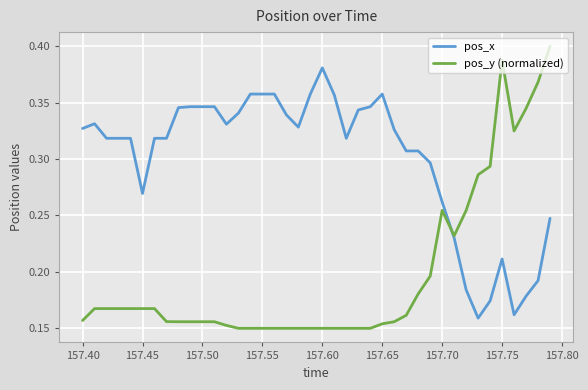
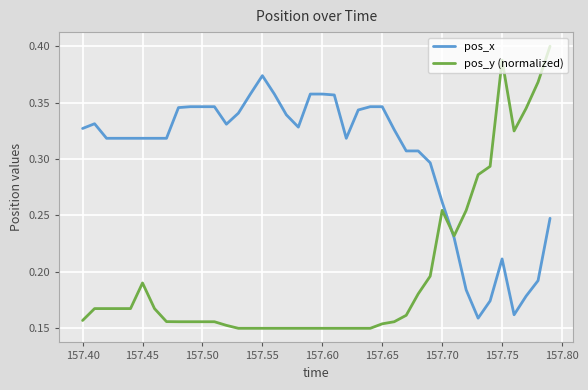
  {
    "pos_x": {
      "157.40": 0.327,
-     "157.45": 0.270,
+     "157.45": 0.318,
      "157.50": 0.346,
-     "157.55": 0.358,
-     "157.60": 0.381,
-     "157.65": 0.358,
+     "157.55": 0.374,
+     "157.60": 0.358,
+     "157.65": 0.346,
      "157.70": 0.262,
      "157.75": 0.212
    },
    "pos_y (normalized)": {
      "157.40": 0.157,
-     "157.45": 0.167,
+     "157.45": 0.190,
      "157.50": 0.156,
      "157.55": 0.150,
      "157.60": 0.150,
      "157.65": 0.154,
      "157.70": 0.255
    }
  }
